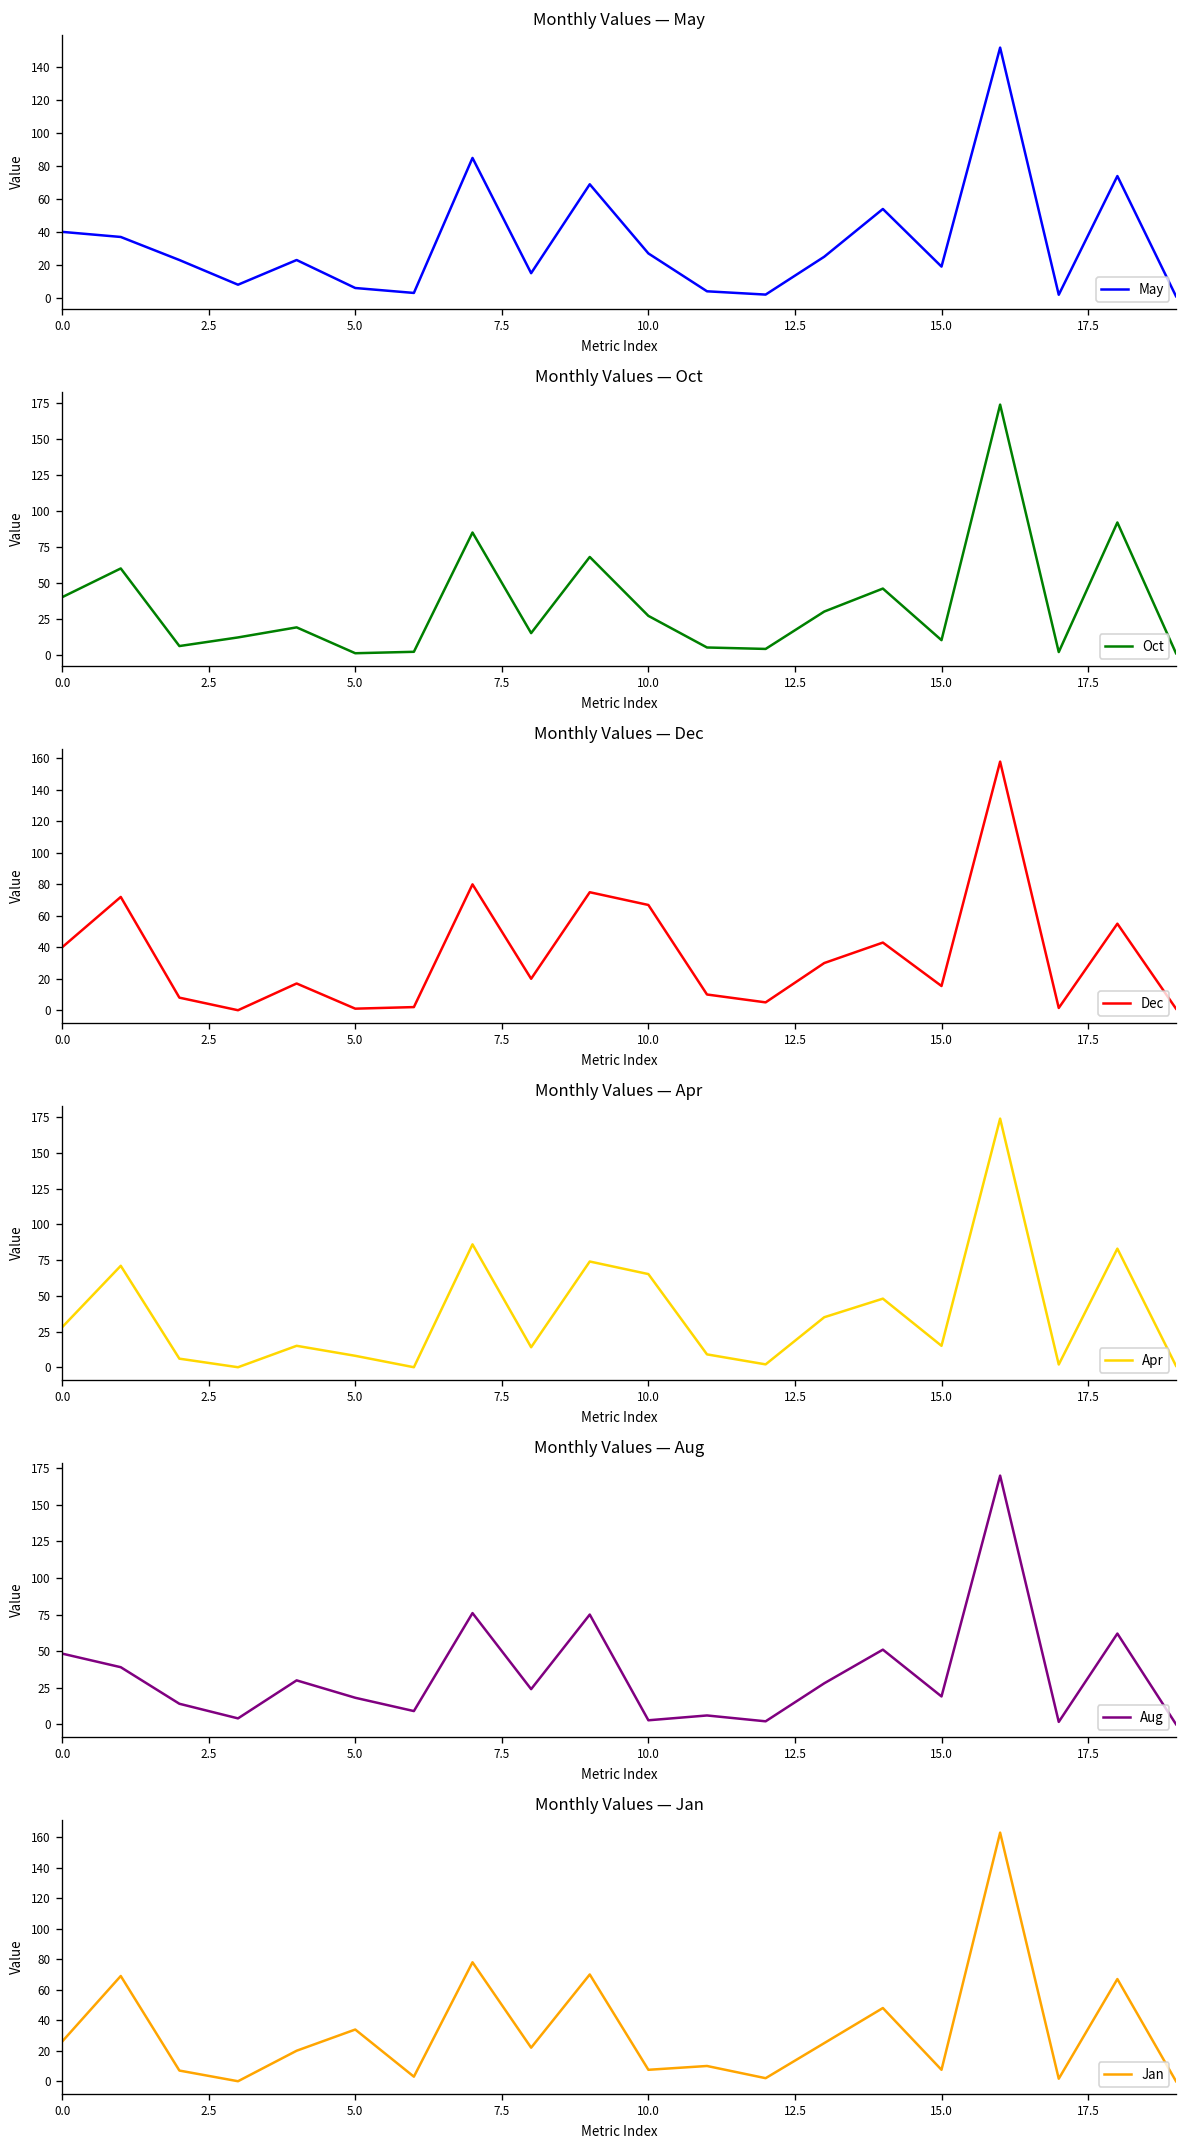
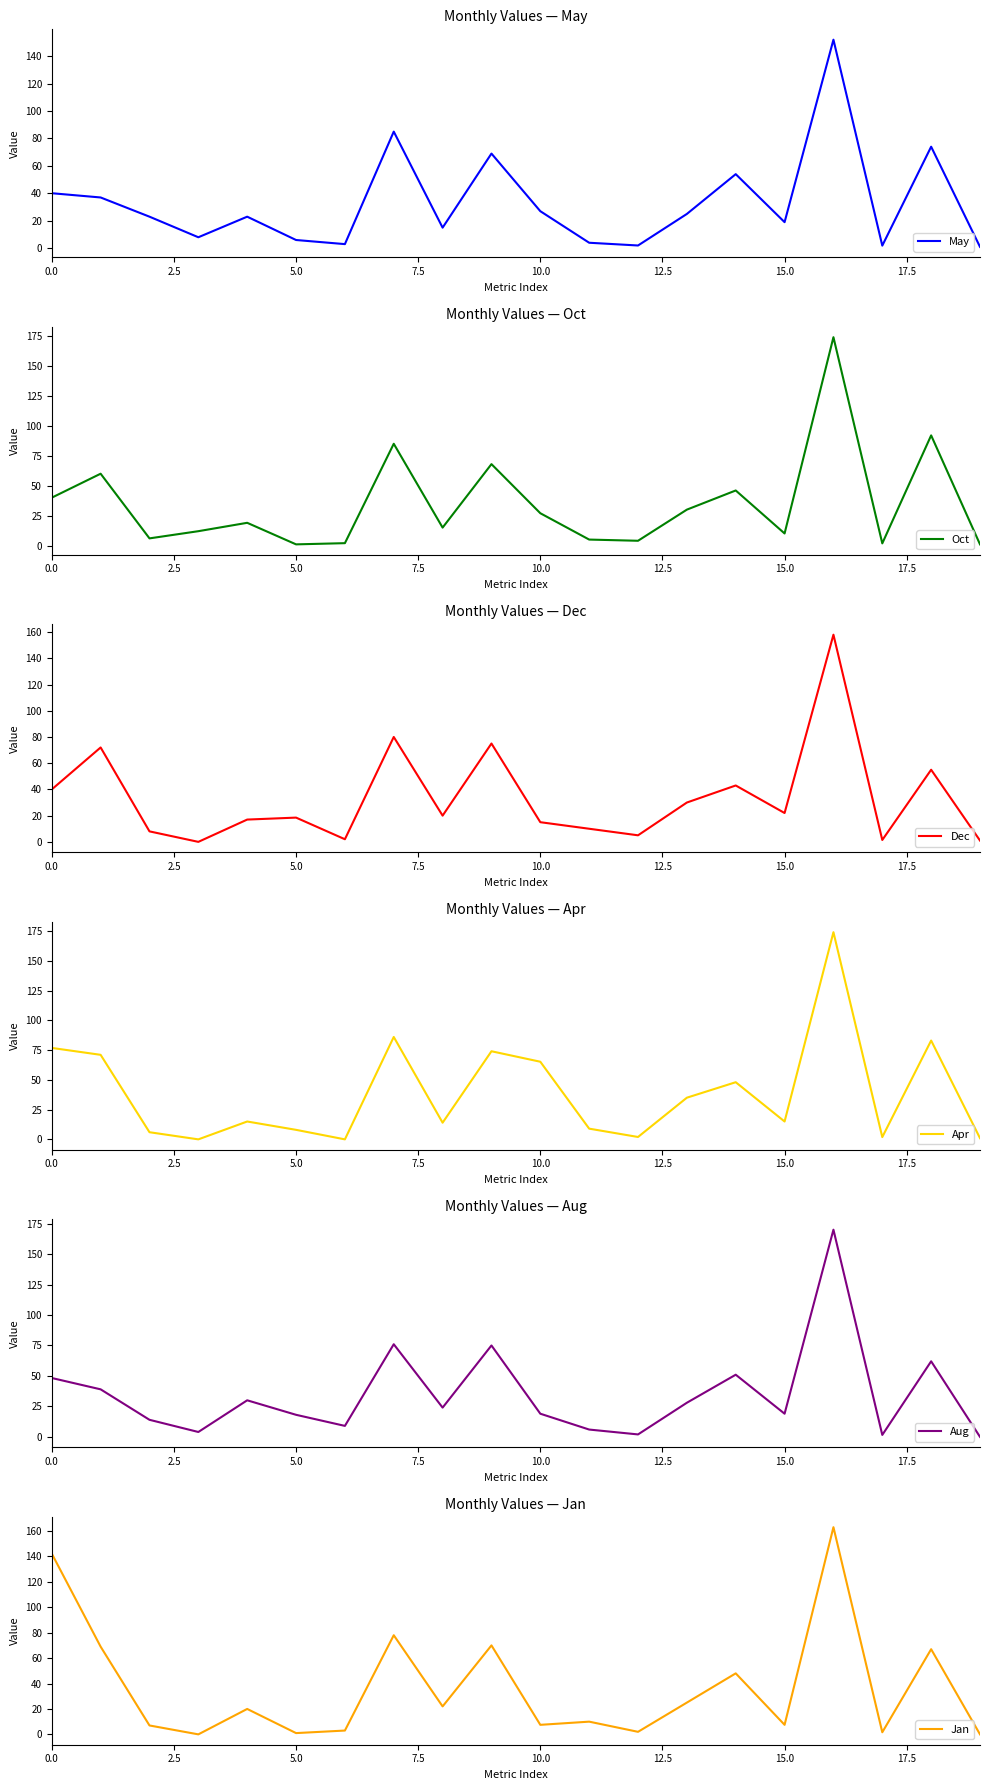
  {
    "Monthly Values — May": {
      "0.0": 40,
      "5.0": 6,
      "10.0": 27,
      "15.0": 19
    },
    "Monthly Values — Oct": {
      "0.0": 40,
      "5.0": 1,
      "10.0": 27,
      "15.0": 10
    },
    "Monthly Values — Dec": {
      "0.0": 40,
-     "5.0": 1,
-     "10.0": 67,
-     "15.0": 15
+     "5.0": 19,
+     "10.0": 15,
+     "15.0": 22
    },
    "Monthly Values — Apr": {
-     "0.0": 28,
+     "0.0": 77,
      "5.0": 8,
      "10.0": 65,
      "15.0": 15
    },
    "Monthly Values — Aug": {
      "0.0": 48,
      "5.0": 18,
-     "10.0": 3,
+     "10.0": 19,
      "15.0": 19
    },
    "Monthly Values — Jan": {
-     "0.0": 26,
-     "5.0": 34,
+     "0.0": 142,
+     "5.0": 1,
      "10.0": 8,
      "15.0": 8
    }
  }
